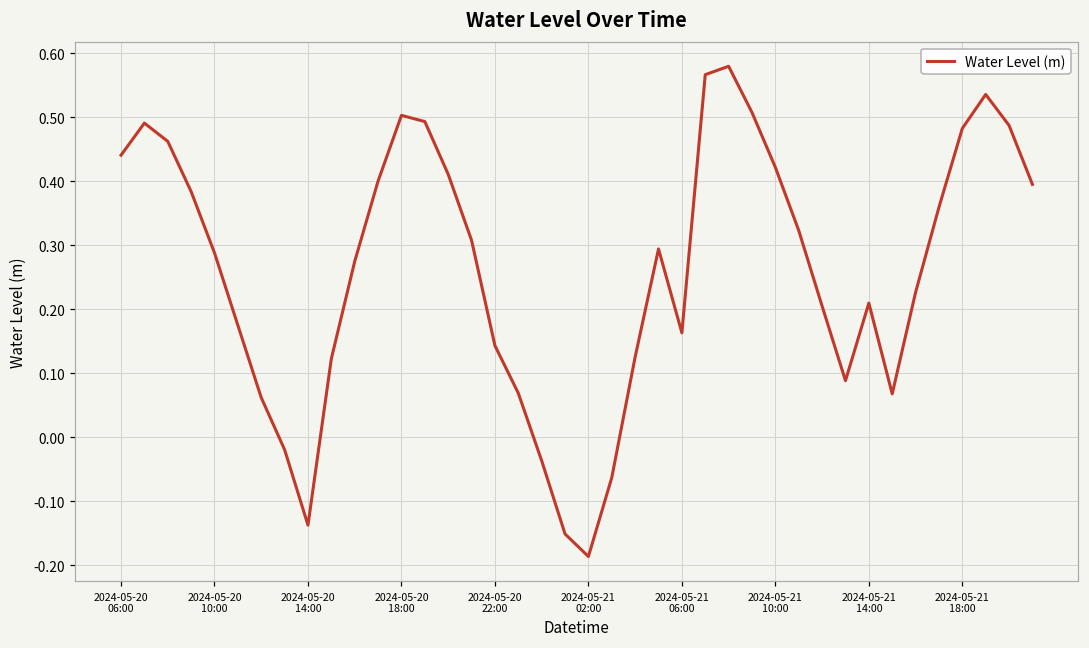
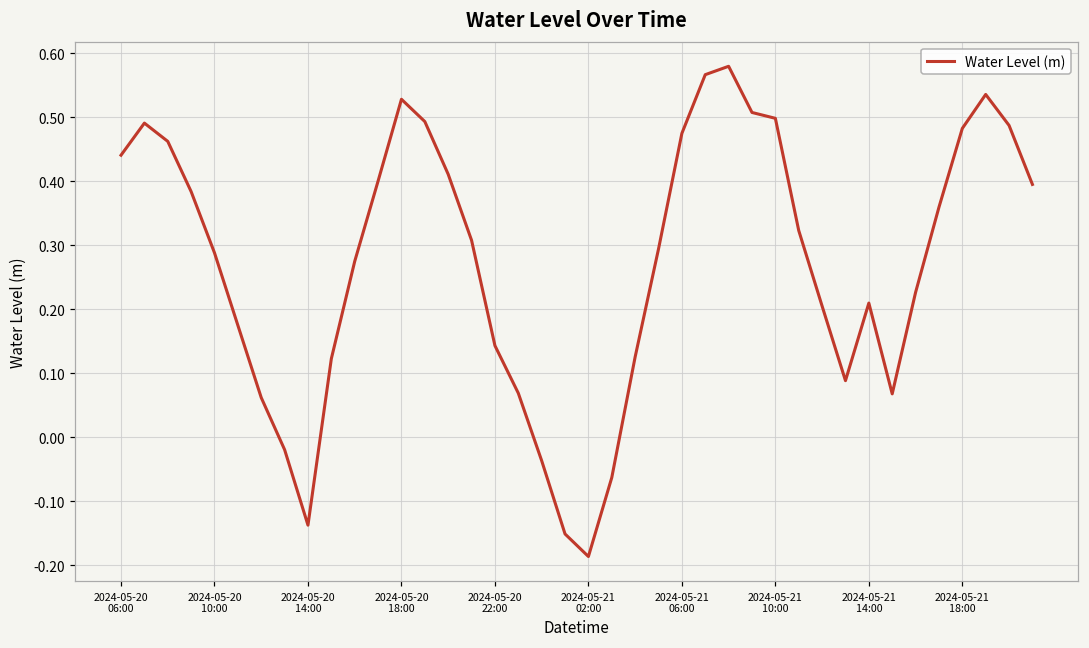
  {
    "2024-05-20 06:00": 0.44,
    "2024-05-20 10:00": 0.29,
    "2024-05-20 14:00": -0.14,
-   "2024-05-20 18:00": 0.50,
+   "2024-05-20 18:00": 0.53,
    "2024-05-20 22:00": 0.14,
    "2024-05-21 02:00": -0.19,
-   "2024-05-21 06:00": 0.16,
-   "2024-05-21 10:00": 0.42,
+   "2024-05-21 06:00": 0.48,
+   "2024-05-21 10:00": 0.50,
    "2024-05-21 14:00": 0.21,
    "2024-05-21 18:00": 0.48
  }
